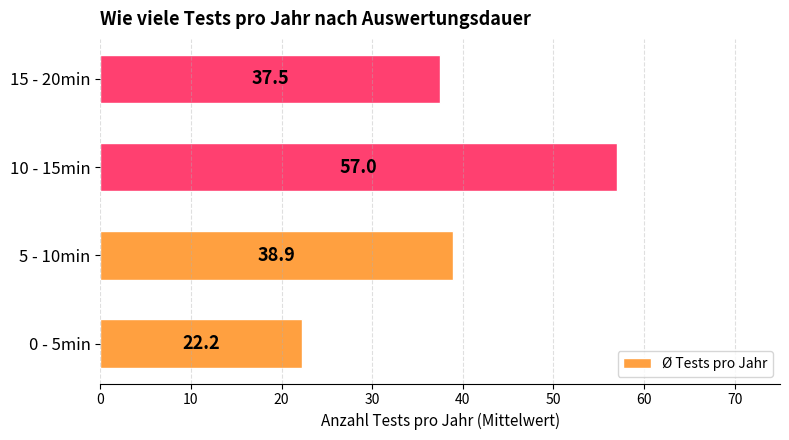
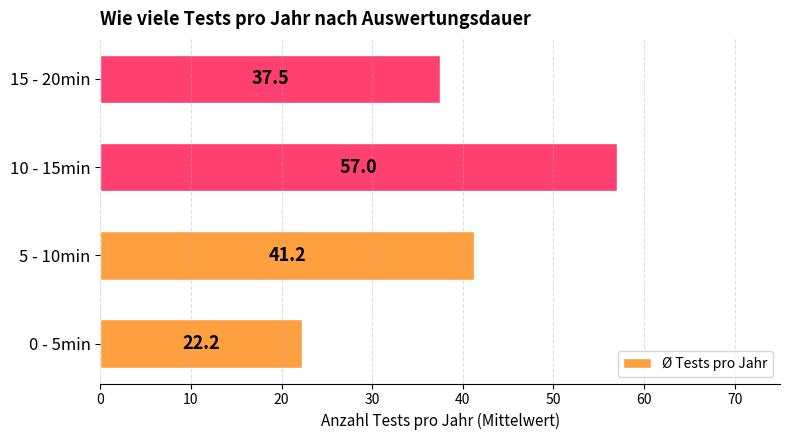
  {
    "15 - 20min": 37.5,
    "10 - 15min": 57.0,
-   "5 - 10min": 38.9,
+   "5 - 10min": 41.2,
    "0 - 5min": 22.2
  }
